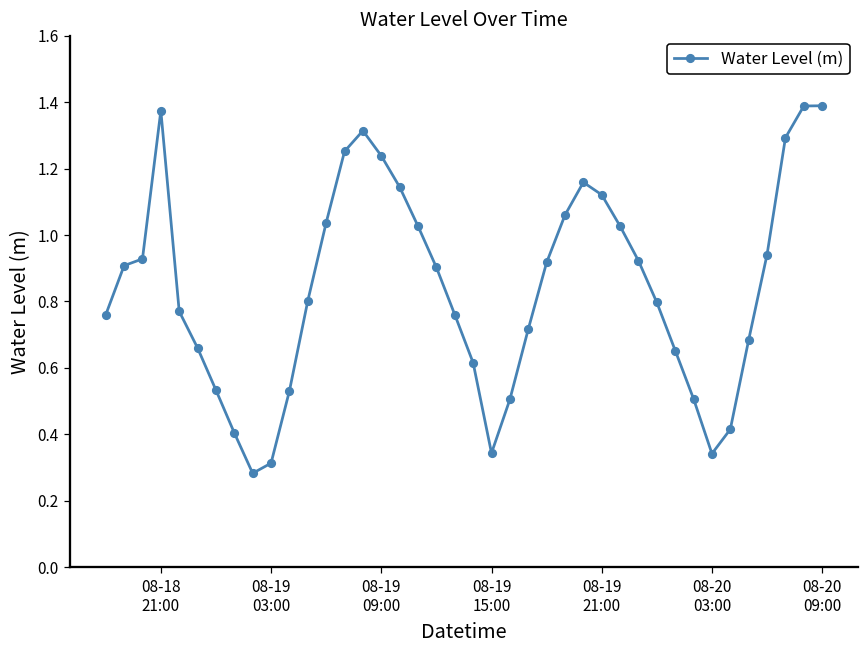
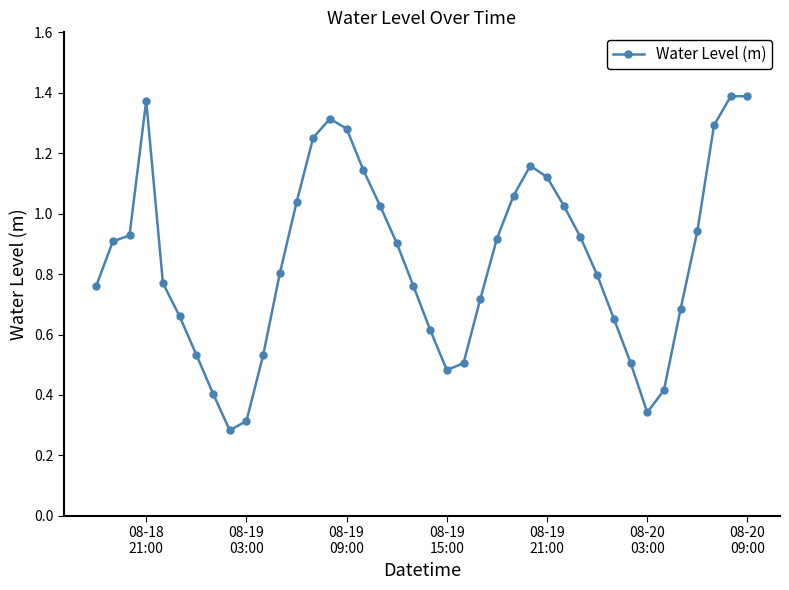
  {
    "08-18 21:00": 1.37,
    "08-19 03:00": 0.31,
-   "08-19 09:00": 1.24,
-   "08-19 15:00": 0.34,
+   "08-19 09:00": 1.28,
+   "08-19 15:00": 0.48,
    "08-19 21:00": 1.12,
    "08-20 03:00": 0.34,
    "08-20 09:00": 1.39
  }
